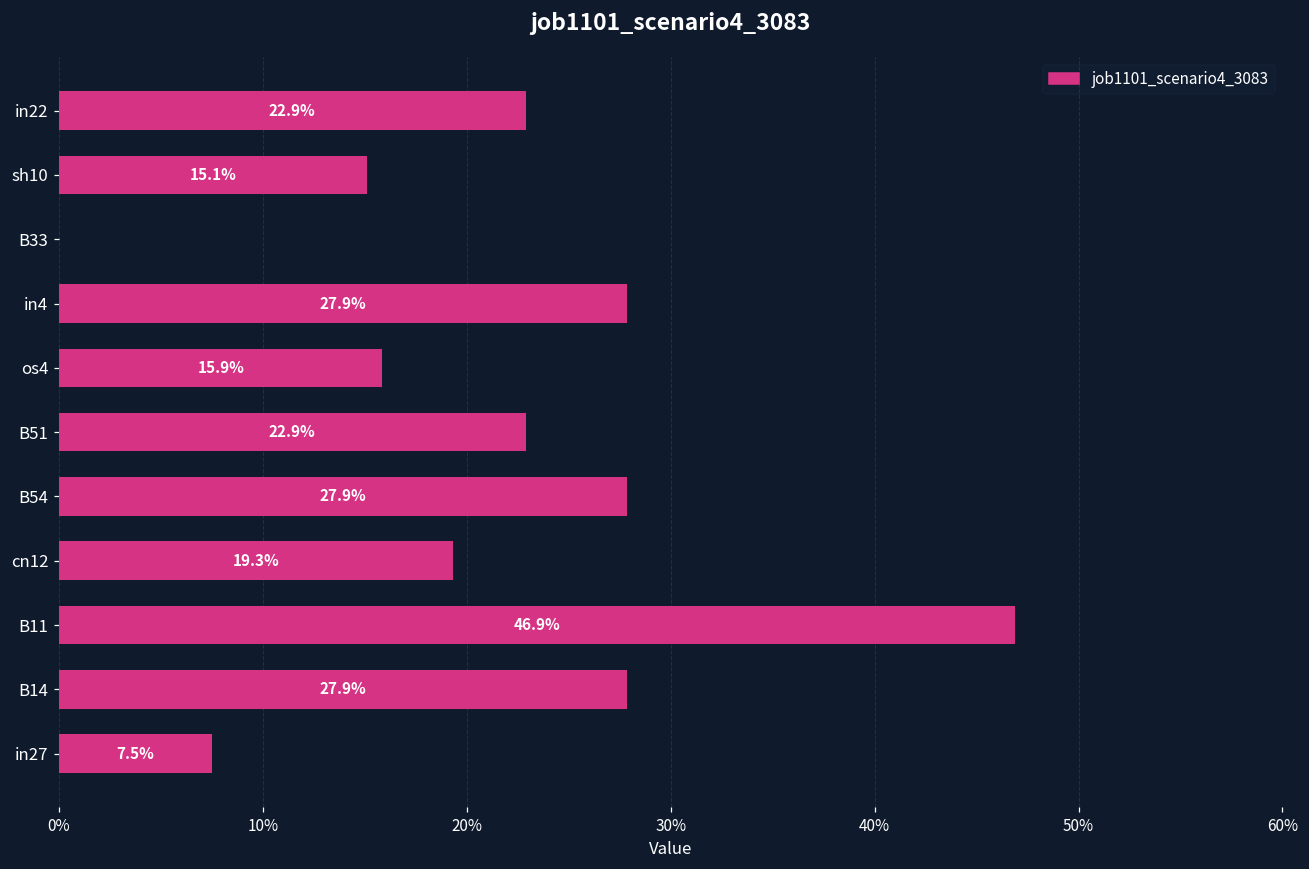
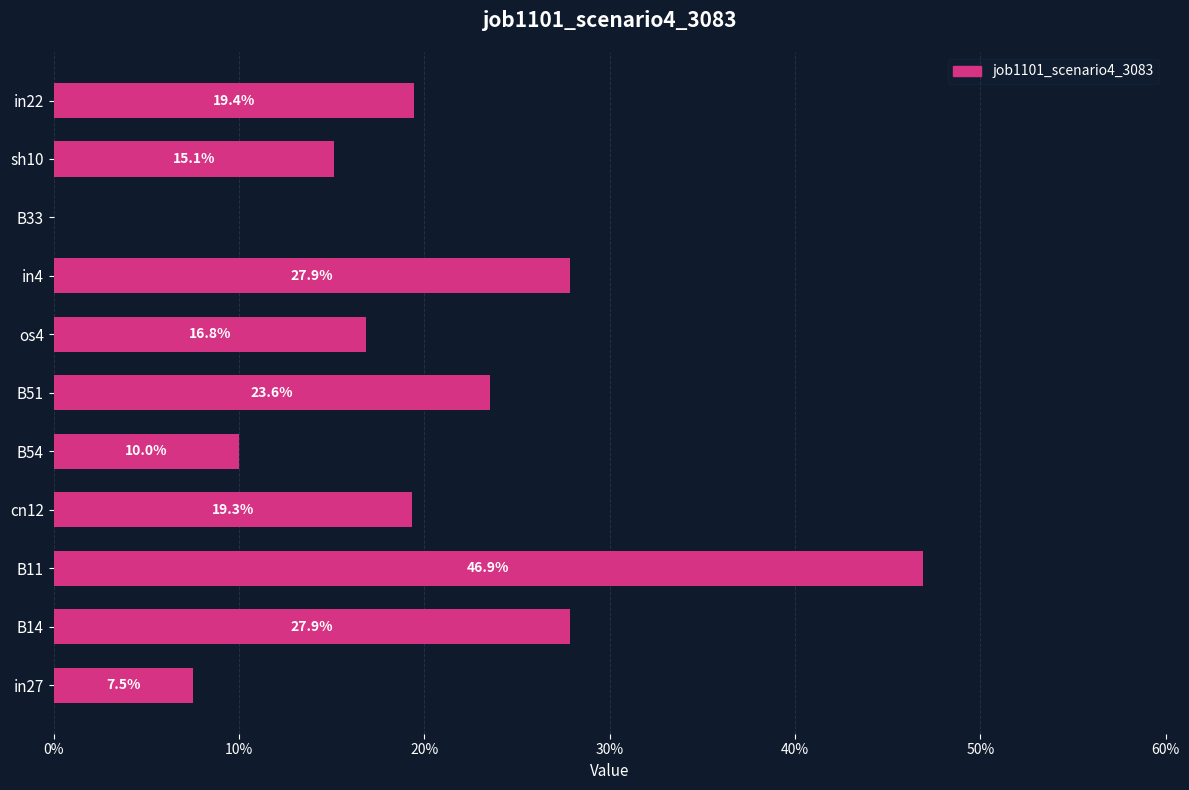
  {
-   "in22": "22.9%",
+   "in22": "19.4%",
    "sh10": "15.1%",
    "in4": "27.9%",
-   "os4": "15.9%",
-   "B51": "22.9%",
-   "B54": "27.9%",
+   "os4": "16.8%",
+   "B51": "23.6%",
+   "B54": "10.0%",
    "cn12": "19.3%",
    "B11": "46.9%",
    "B14": "27.9%",
    "in27": "7.5%"
  }
